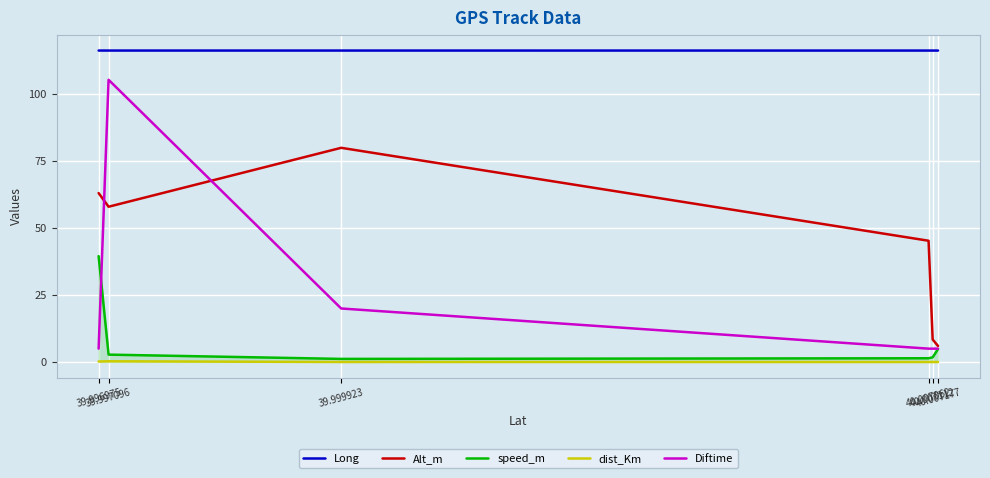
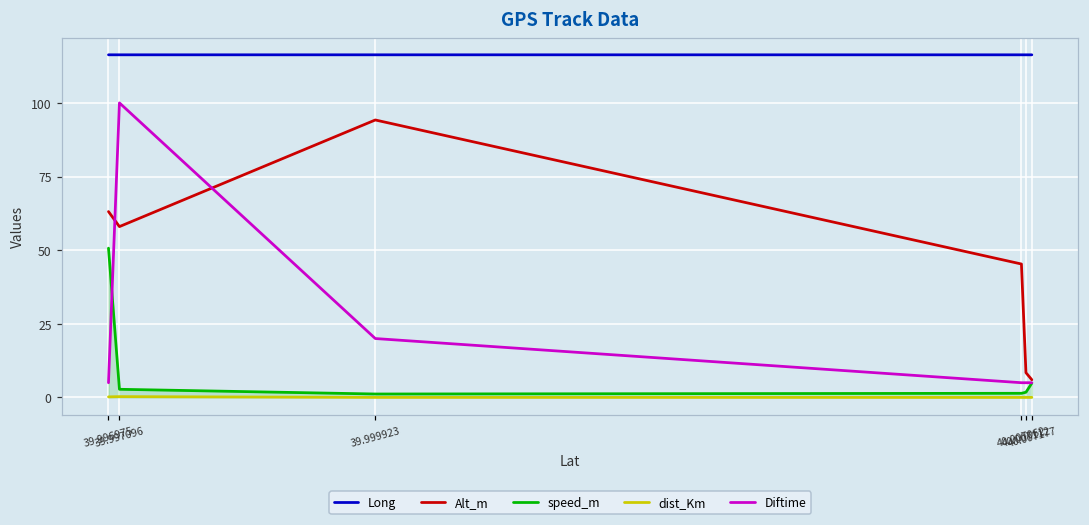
  {
    "Long": {
      "39.996975": 116,
      "39.997096": 116,
      "39.999923": 116,
      "40.007062": 116,
      "40.007112": 116,
      "40.007177": 116
    },
    "Alt_m": {
      "39.996975": 63,
      "39.997096": 58,
-     "39.999923": 80,
+     "39.999923": 94,
      "40.007062": 45,
      "40.007112": 8,
      "40.007177": 6
    },
    "speed_m": {
-     "39.996975": 40,
+     "39.996975": 51,
      "39.997096": 3,
      "39.999923": 1,
      "40.007062": 1,
      "40.007112": 2
    },
    "dist_Km": {
      "39.996975": 0,
      "39.997096": 0,
      "39.999923": 0,
      "40.007062": 0,
      "40.007112": 0,
      "40.007177": 0
    },
    "Diftime": {
      "39.996975": 5,
-     "39.997096": 105,
+     "39.997096": 100,
      "39.999923": 20,
      "40.007062": 5,
      "40.007112": 5
    }
  }
